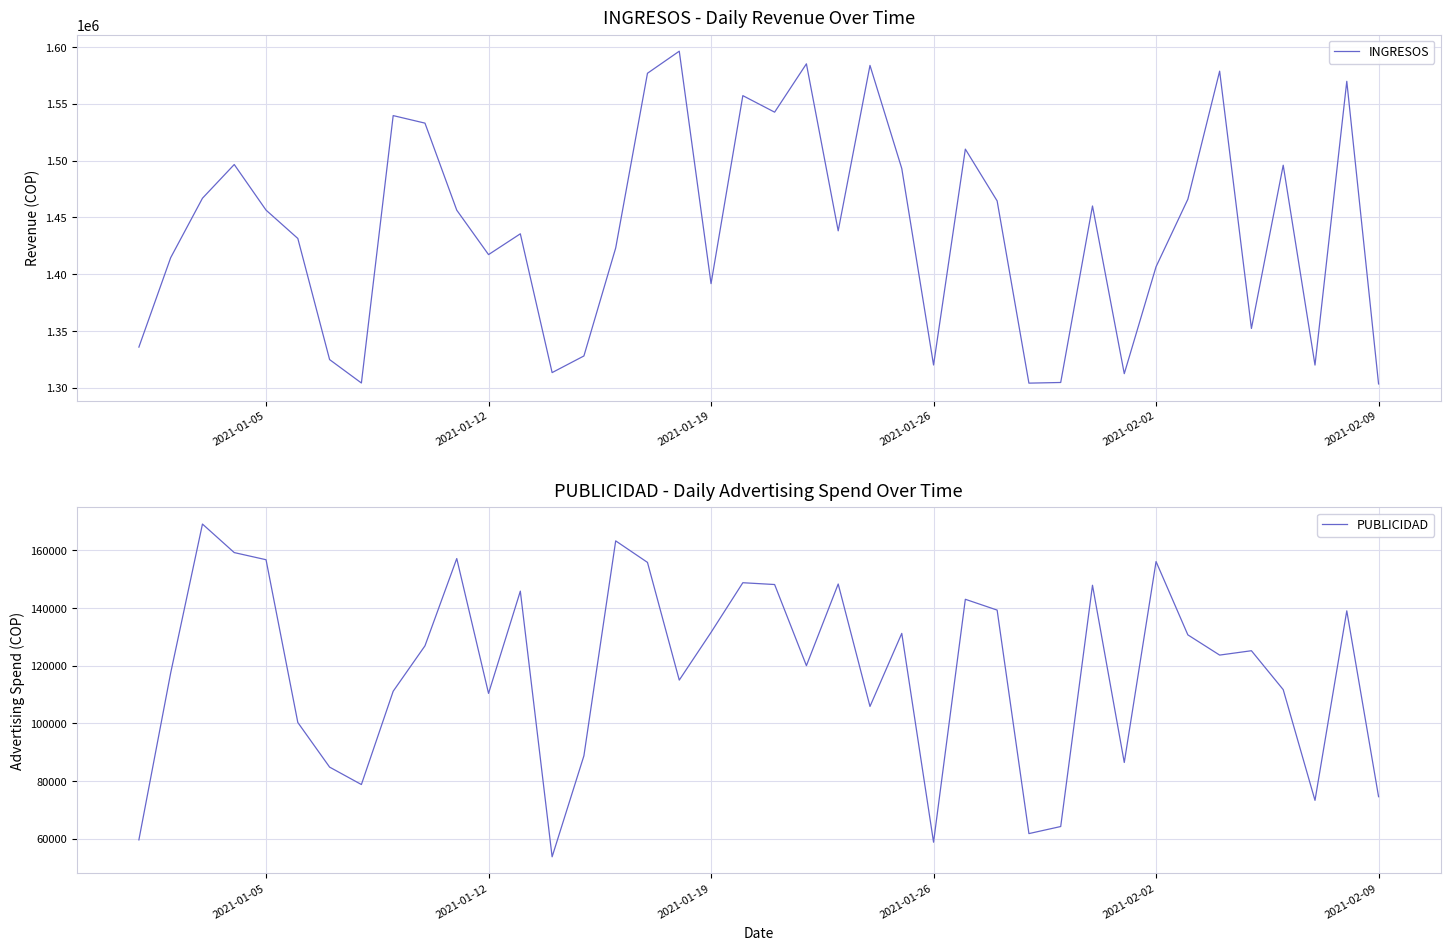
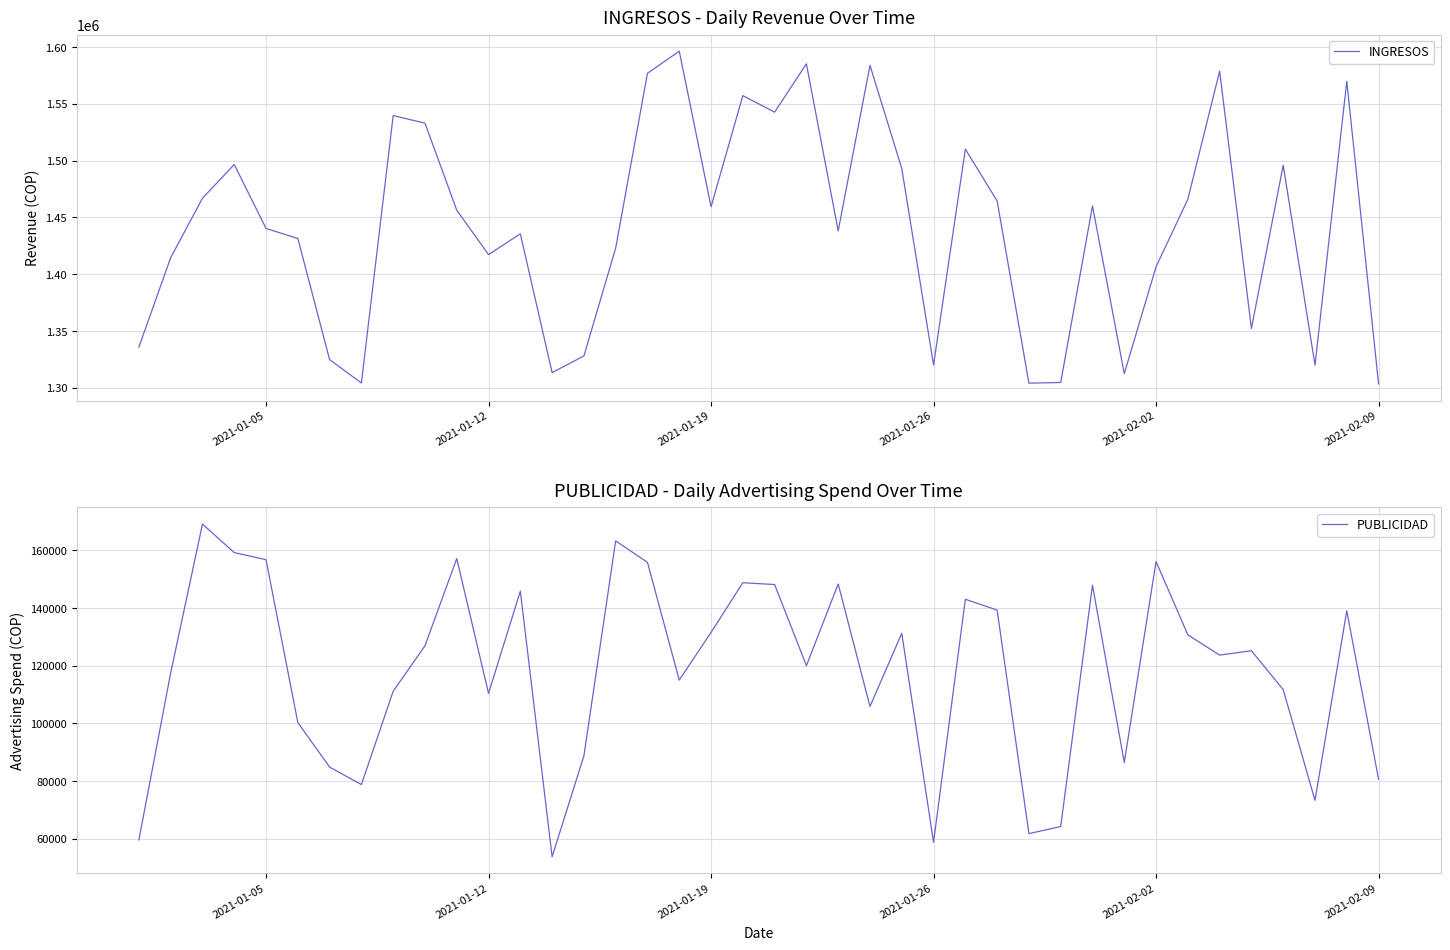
  {
    "INGRESOS - Daily Revenue Over Time": {
-     "2021-01-05": 1456000,
+     "2021-01-05": 1440000,
      "2021-01-12": 1417000,
-     "2021-01-19": 1392000,
+     "2021-01-19": 1459000,
      "2021-01-26": 1320000,
      "2021-02-02": 1407000,
      "2021-02-09": 1303000
    },
    "PUBLICIDAD - Daily Advertising Spend Over Time": {
      "2021-01-05": 157000,
      "2021-01-12": 110000,
      "2021-01-19": 132000,
      "2021-01-26": 59000,
      "2021-02-02": 156000,
-     "2021-02-09": 75000
+     "2021-02-09": 81000
    }
  }
